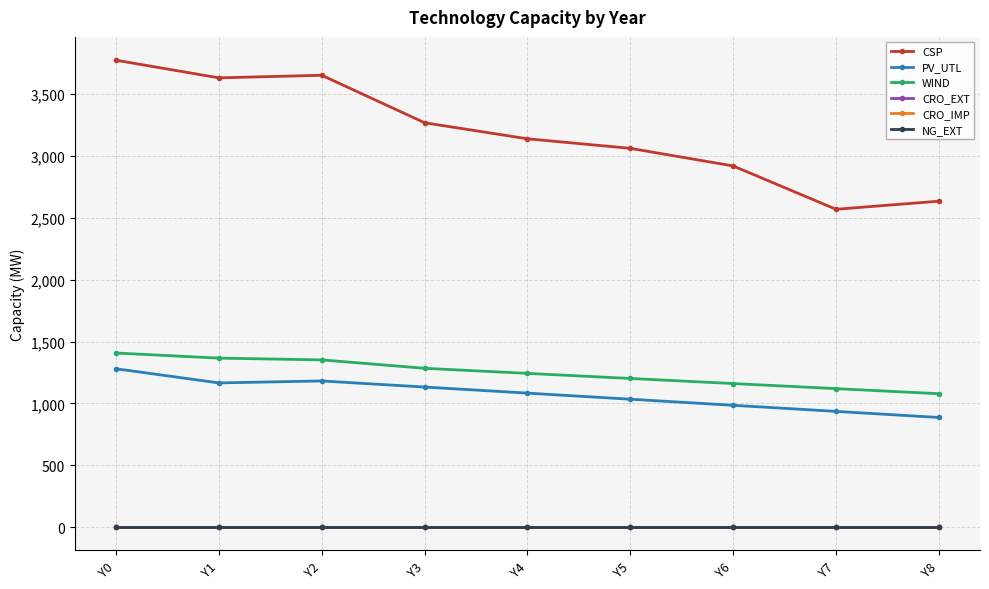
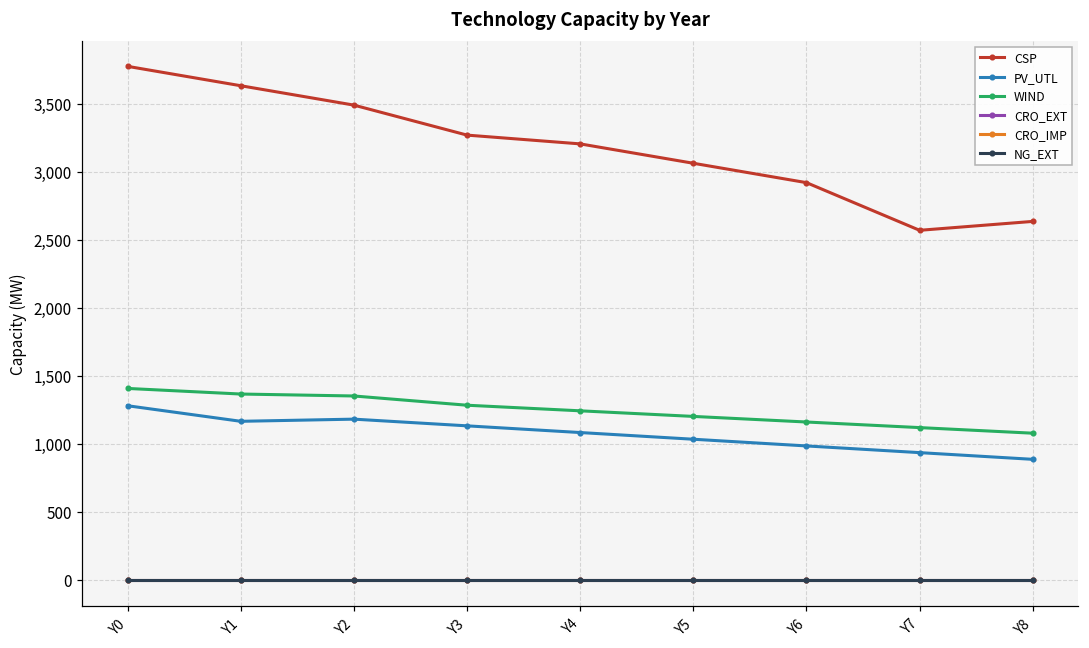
  {
    "CSP": {
      "Y0": "3,770",
      "Y1": "3,630",
-     "Y2": "3,650",
+     "Y2": "3,490",
      "Y3": "3,270",
-     "Y4": "3,140",
+     "Y4": "3,200",
      "Y5": "3,060",
      "Y6": "2,920",
      "Y7": "2,570",
      "Y8": "2,630"
    },
    "PV_UTL": {
      "Y0": "1,280",
      "Y1": "1,170",
      "Y2": "1,180",
      "Y3": "1,130",
      "Y4": "1,080",
      "Y5": "1,030",
      "Y6": "980",
      "Y7": "940",
      "Y8": "890"
    },
    "WIND": {
      "Y0": "1,410",
      "Y1": "1,370",
      "Y2": "1,350",
      "Y3": "1,280",
      "Y4": "1,240",
      "Y5": "1,200",
      "Y6": "1,160",
      "Y7": "1,120",
      "Y8": "1,080"
    },
    "NG_EXT": {
      "Y0": "0",
      "Y1": "0",
      "Y2": "0",
      "Y3": "0",
      "Y4": "0",
      "Y5": "0",
      "Y6": "0",
      "Y7": "0",
      "Y8": "0"
    }
  }
